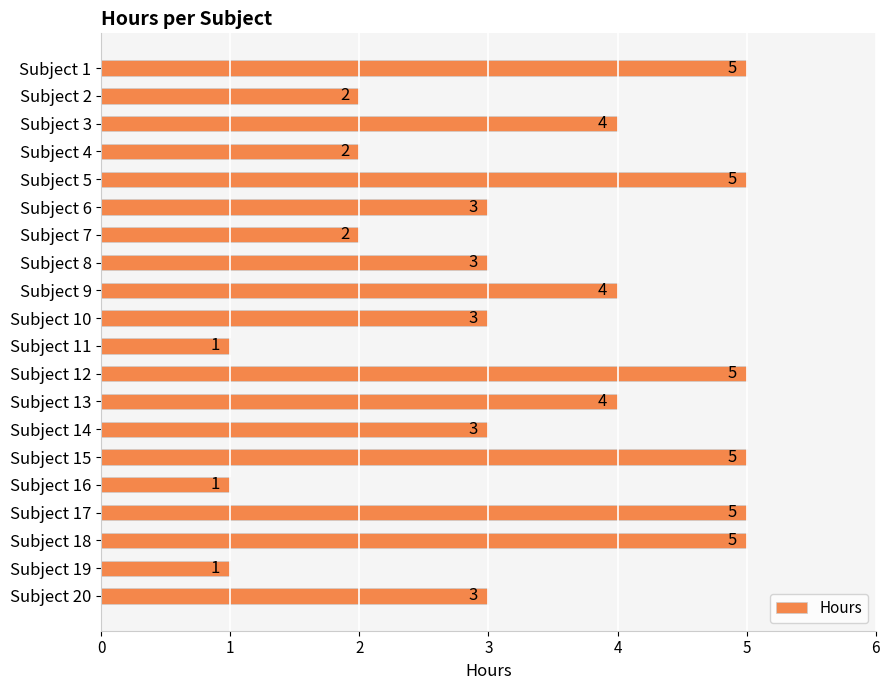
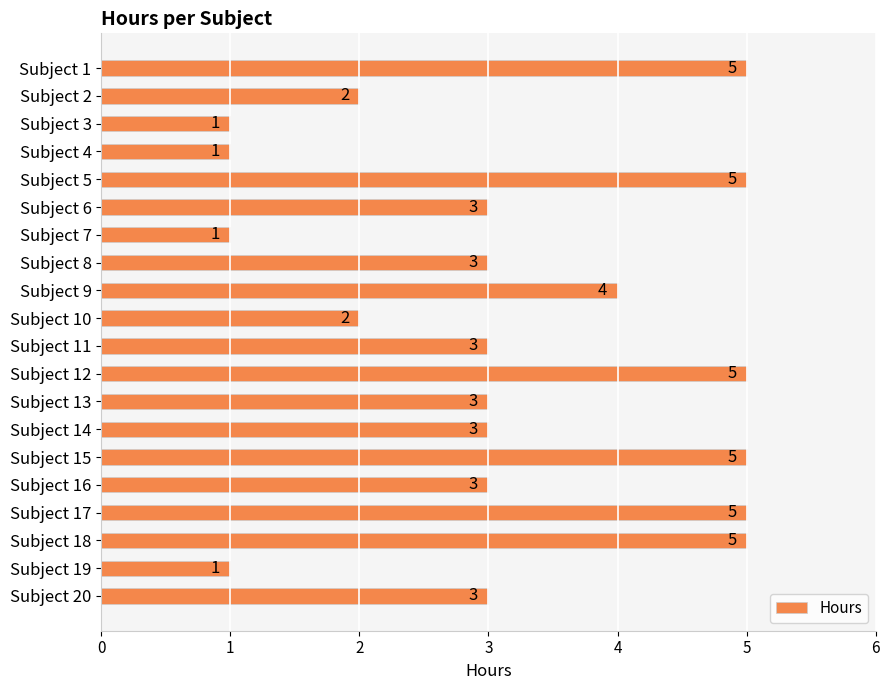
  {
    "Subject 1": 5,
    "Subject 2": 2,
-   "Subject 3": 4,
-   "Subject 4": 2,
+   "Subject 3": 1,
+   "Subject 4": 1,
    "Subject 5": 5,
    "Subject 6": 3,
-   "Subject 7": 2,
+   "Subject 7": 1,
    "Subject 8": 3,
    "Subject 9": 4,
-   "Subject 10": 3,
-   "Subject 11": 1,
+   "Subject 10": 2,
+   "Subject 11": 3,
    "Subject 12": 5,
-   "Subject 13": 4,
+   "Subject 13": 3,
    "Subject 14": 3,
    "Subject 15": 5,
-   "Subject 16": 1,
+   "Subject 16": 3,
    "Subject 17": 5,
    "Subject 18": 5,
    "Subject 19": 1,
    "Subject 20": 3
  }
